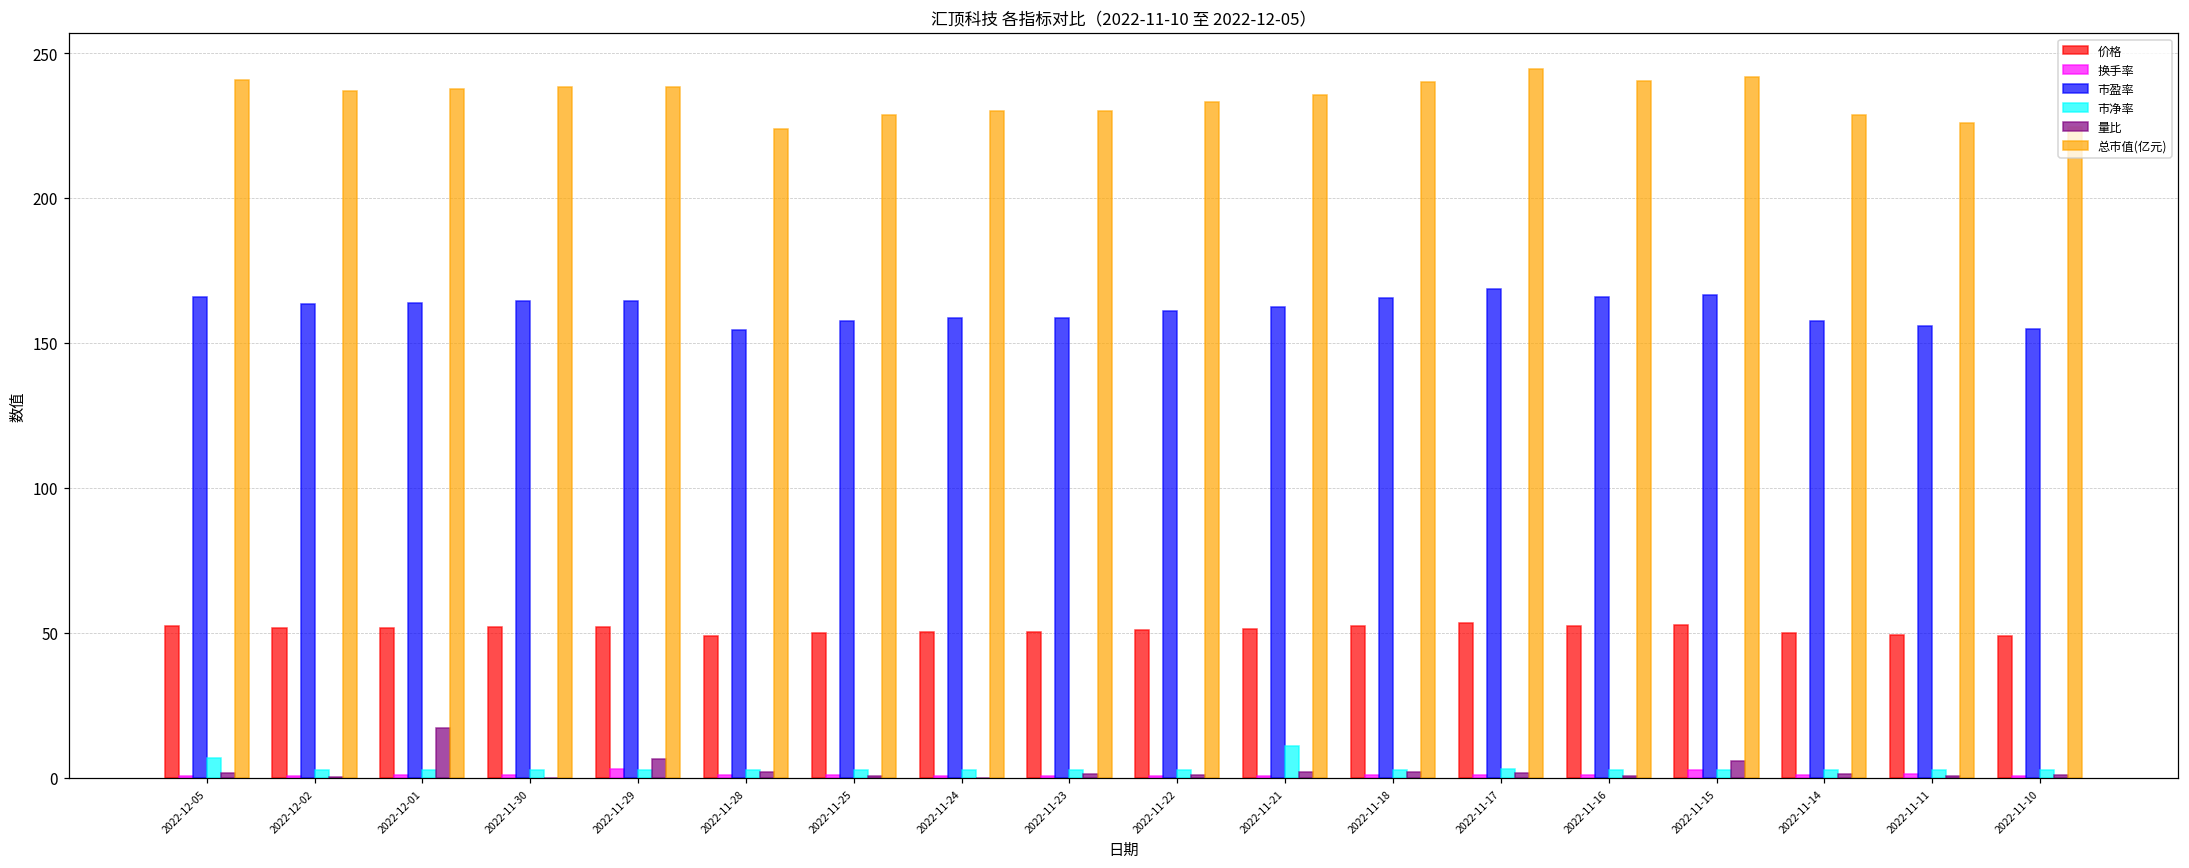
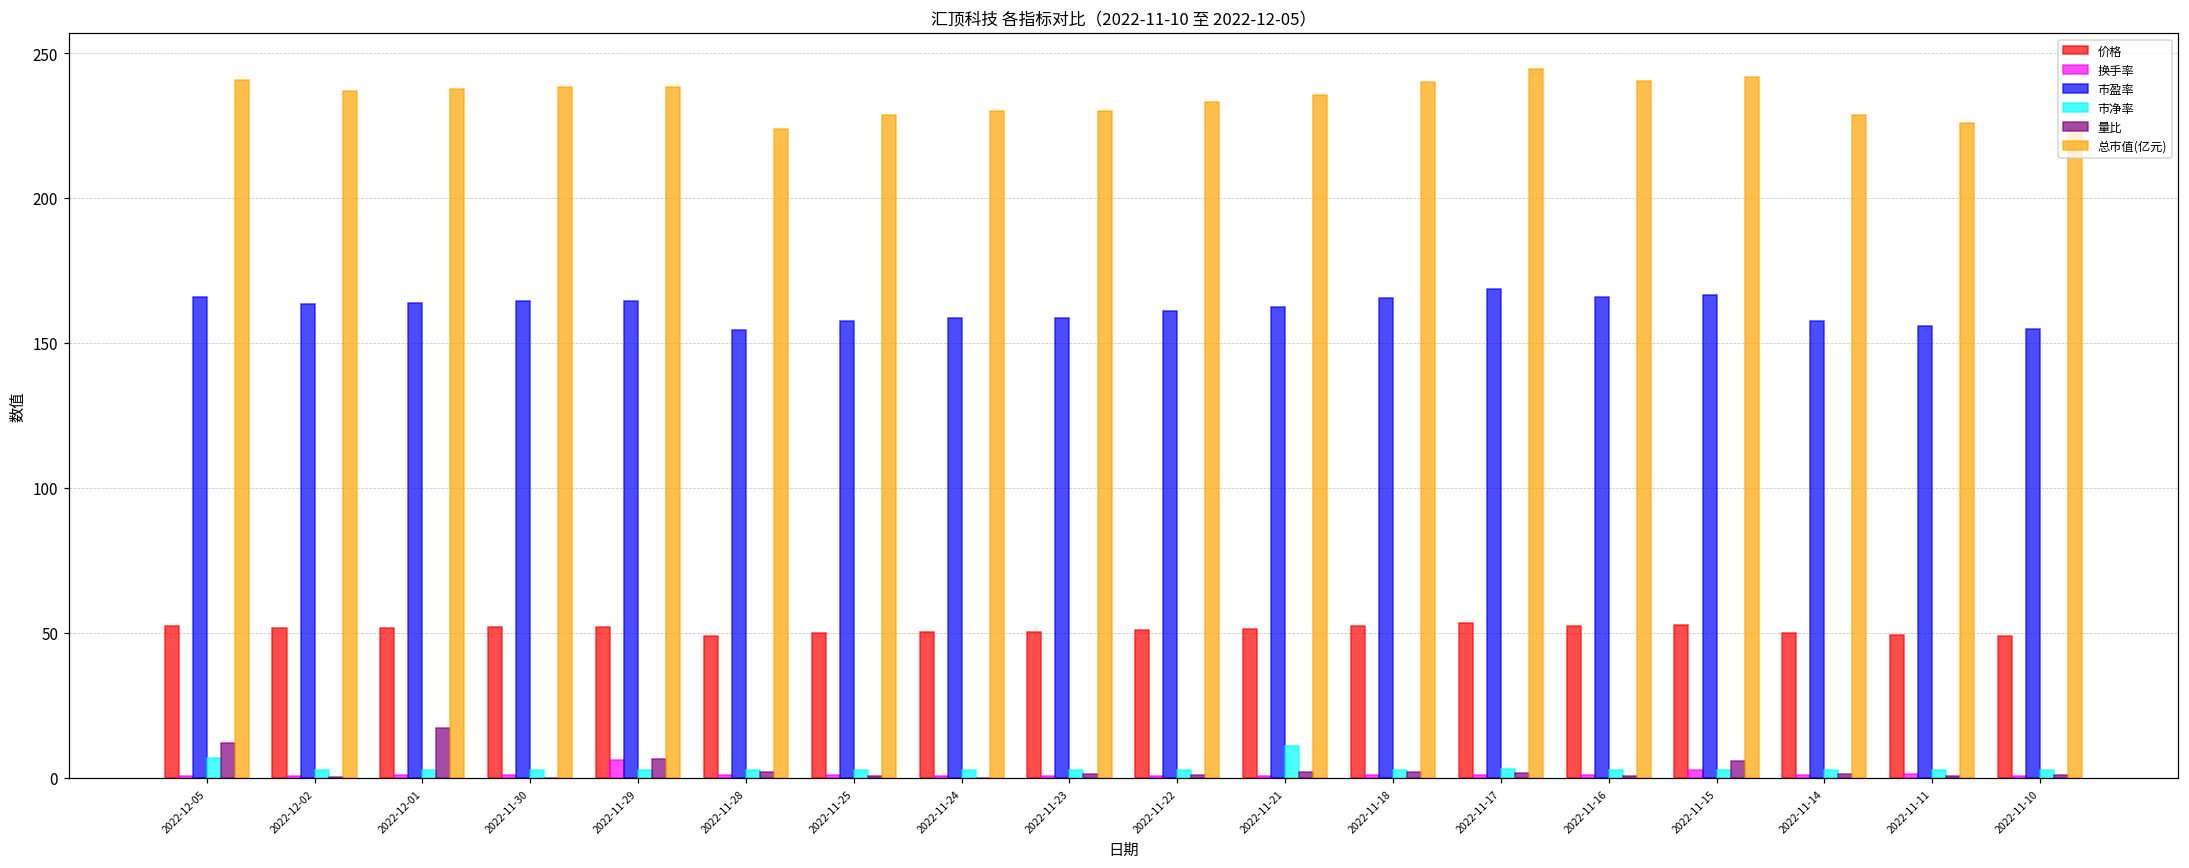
  {
    "价格": {
      "2022-12-05": 53,
      "2022-12-02": 52,
      "2022-12-01": 52,
      "2022-11-30": 52,
      "2022-11-29": 52,
      "2022-11-28": 49,
      "2022-11-25": 50,
      "2022-11-24": 50,
      "2022-11-23": 50,
      "2022-11-22": 51,
      "2022-11-21": 51,
      "2022-11-18": 52,
      "2022-11-17": 53,
      "2022-11-16": 52,
      "2022-11-15": 53,
      "2022-11-14": 50,
      "2022-11-11": 49,
      "2022-11-10": 49
    },
    "换手率": {
      "2022-12-01": 1,
-     "2022-11-29": 3,
+     "2022-11-29": 6,
      "2022-11-28": 1,
      "2022-11-17": 1,
      "2022-11-16": 1,
      "2022-11-15": 3,
      "2022-11-14": 1,
      "2022-11-11": 1
    },
    "市盈率": {
      "2022-12-05": 166,
      "2022-12-02": 163,
      "2022-12-01": 164,
      "2022-11-30": 164,
      "2022-11-29": 164,
      "2022-11-28": 154,
      "2022-11-25": 158,
      "2022-11-24": 159,
      "2022-11-23": 159,
      "2022-11-22": 161,
      "2022-11-21": 162,
      "2022-11-18": 166,
      "2022-11-17": 169,
      "2022-11-16": 166,
      "2022-11-15": 167,
      "2022-11-14": 158,
      "2022-11-11": 156,
      "2022-11-10": 155
    },
    "市净率": {
      "2022-12-05": 7,
      "2022-12-02": 3,
      "2022-12-01": 3,
      "2022-11-30": 3,
      "2022-11-29": 3,
      "2022-11-28": 3,
      "2022-11-25": 3,
      "2022-11-24": 3,
      "2022-11-23": 3,
      "2022-11-22": 3,
      "2022-11-21": 11,
      "2022-11-18": 3,
      "2022-11-17": 3,
      "2022-11-16": 3,
      "2022-11-15": 3,
      "2022-11-14": 3,
      "2022-11-11": 3,
      "2022-11-10": 3
    },
    "量比": {
-     "2022-12-05": 2,
+     "2022-12-05": 12,
      "2022-12-01": 17,
      "2022-11-29": 6,
      "2022-11-28": 2,
      "2022-11-23": 1,
      "2022-11-22": 1,
      "2022-11-21": 2,
      "2022-11-18": 2,
      "2022-11-17": 2,
      "2022-11-15": 6,
      "2022-11-14": 1,
      "2022-11-10": 1
    },
    "总市值(亿元)": {
      "2022-12-05": 241,
      "2022-12-02": 237,
      "2022-12-01": 237,
      "2022-11-30": 238,
      "2022-11-29": 238,
      "2022-11-28": 224,
      "2022-11-25": 229,
      "2022-11-24": 230,
      "2022-11-23": 230,
      "2022-11-22": 233,
      "2022-11-21": 236,
      "2022-11-18": 240,
      "2022-11-17": 245,
      "2022-11-16": 240,
      "2022-11-15": 242,
      "2022-11-14": 229,
      "2022-11-11": 226
    }
  }
